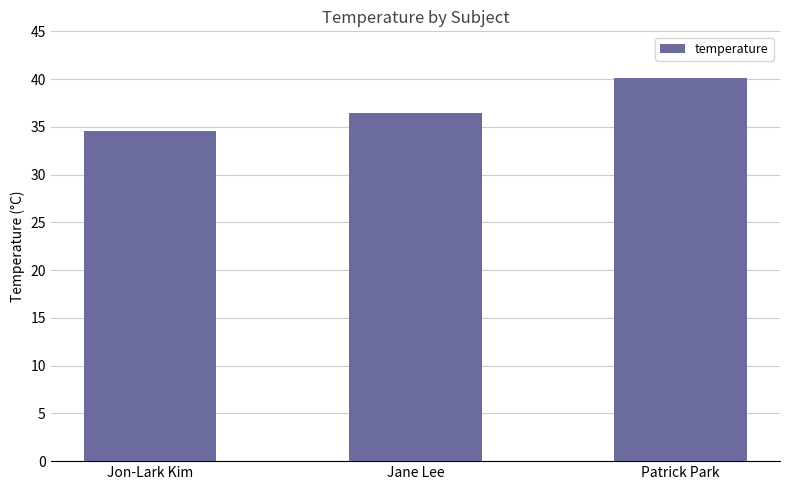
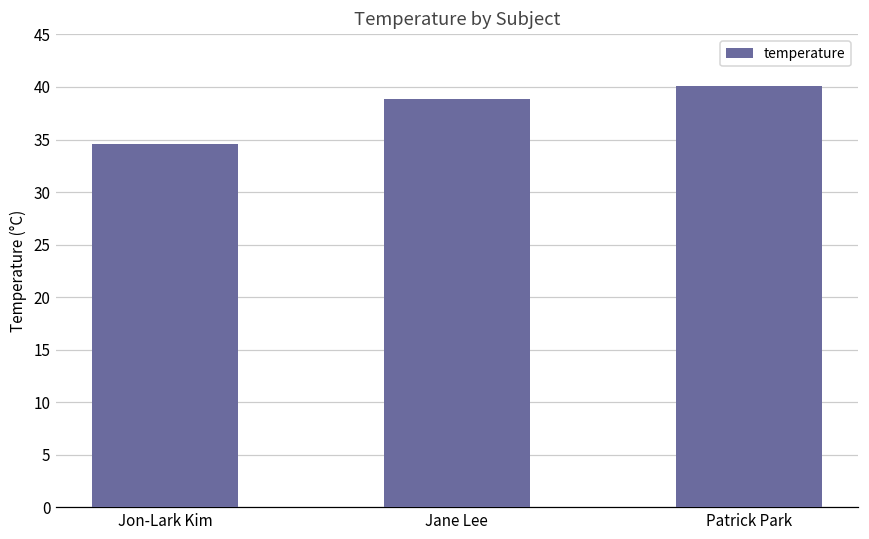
  {
    "Jon-Lark Kim": 35,
-   "Jane Lee": 37,
+   "Jane Lee": 39,
    "Patrick Park": 40
  }
